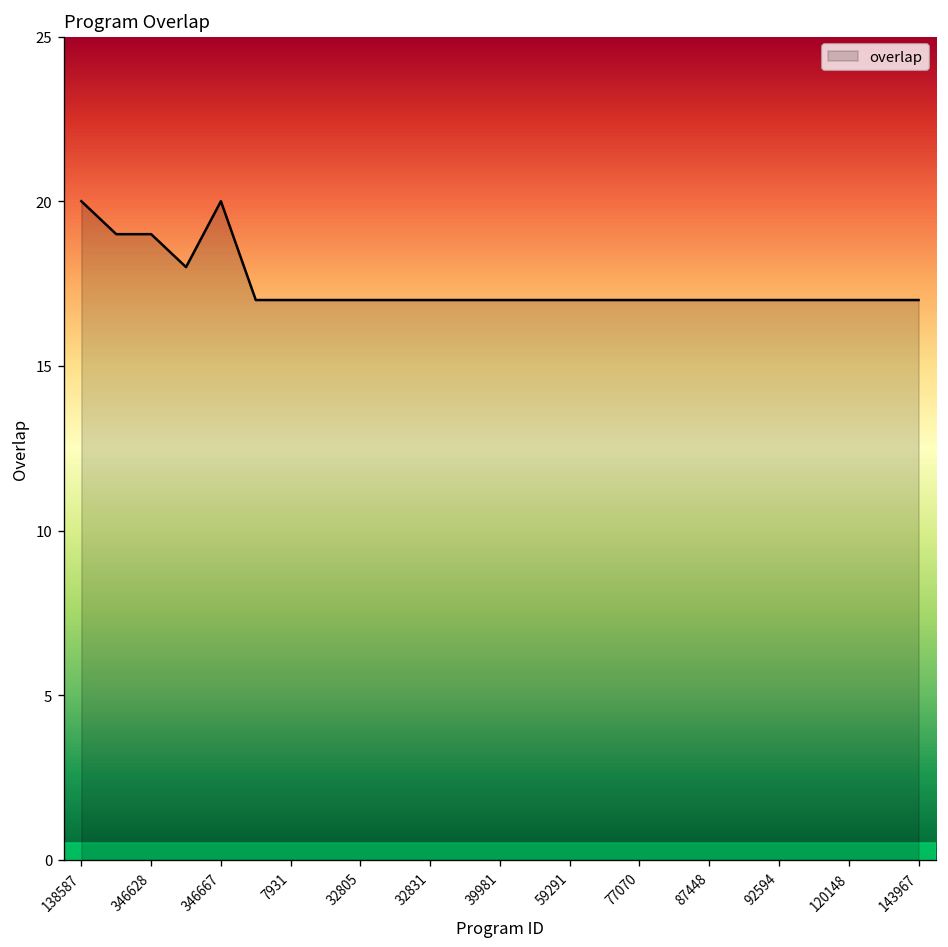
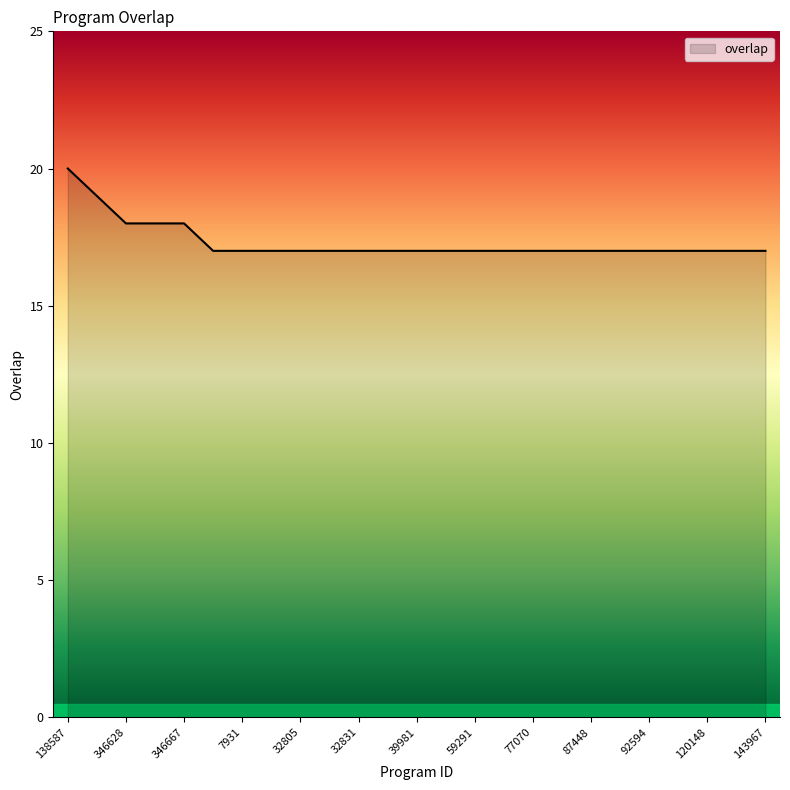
  {
    "138587": 20,
-   "346628": 19,
-   "346667": 20,
+   "346628": 18,
+   "346667": 18,
    "7931": 17,
    "32805": 17,
    "32831": 17,
    "39981": 17,
    "59291": 17,
    "77070": 17,
    "87448": 17,
    "92594": 17,
    "120148": 17,
    "143967": 17
  }
